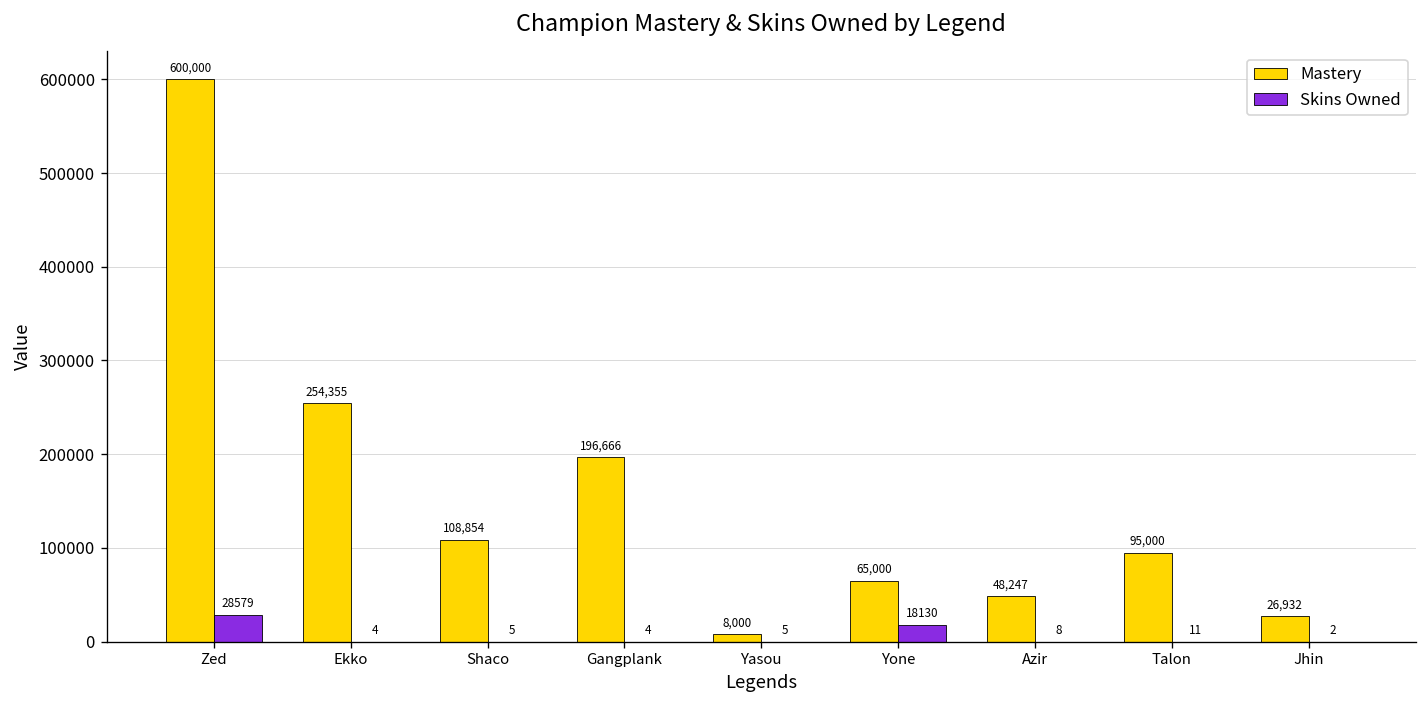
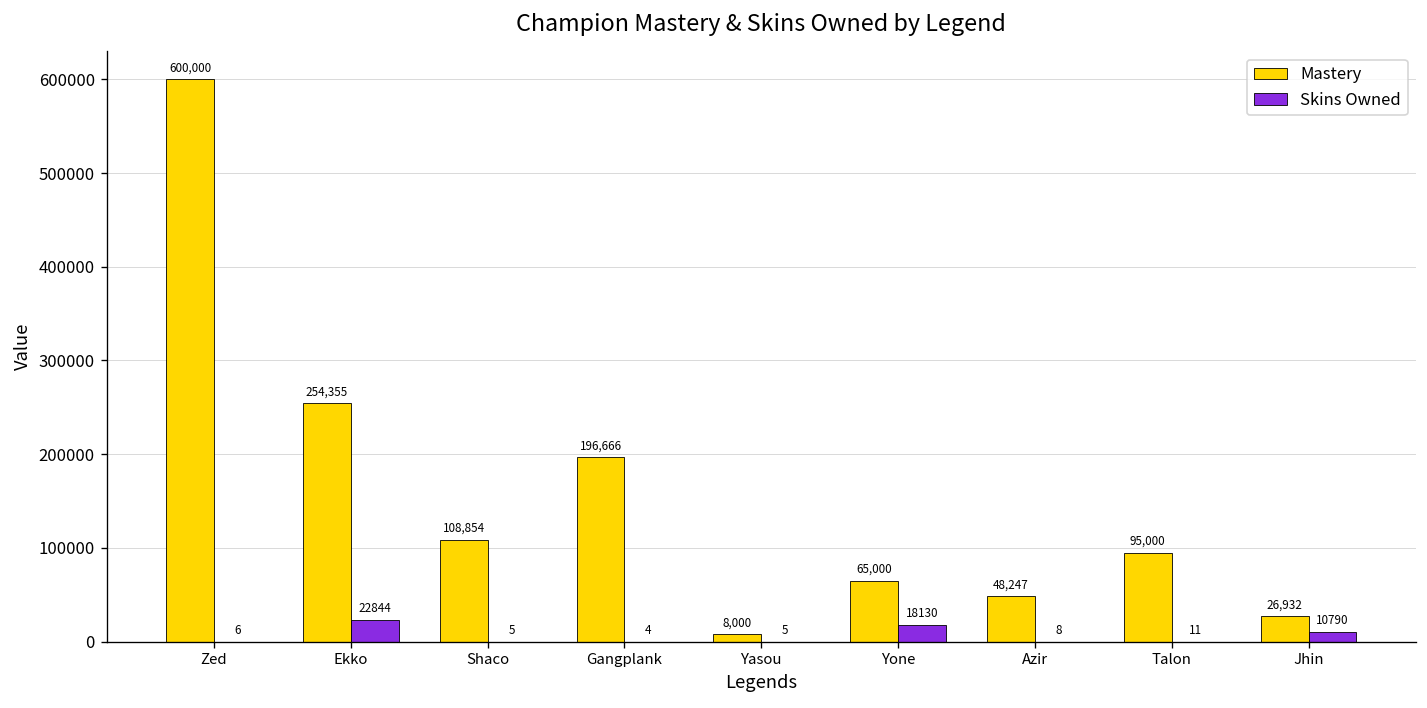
  {
    "Mastery": {
      "Zed": "600,000",
      "Ekko": "254,355",
      "Shaco": "108,854",
      "Gangplank": "196,666",
      "Yasou": "8,000",
      "Yone": "65,000",
      "Azir": "48,247",
      "Talon": "95,000",
      "Jhin": "26,932"
    },
    "Skins Owned": {
-     "Zed": "28579",
-     "Ekko": "4",
+     "Zed": "6",
+     "Ekko": "22844",
      "Shaco": "5",
      "Gangplank": "4",
      "Yasou": "5",
      "Yone": "18130",
      "Azir": "8",
      "Talon": "11",
-     "Jhin": "2"
+     "Jhin": "10790"
    }
  }
